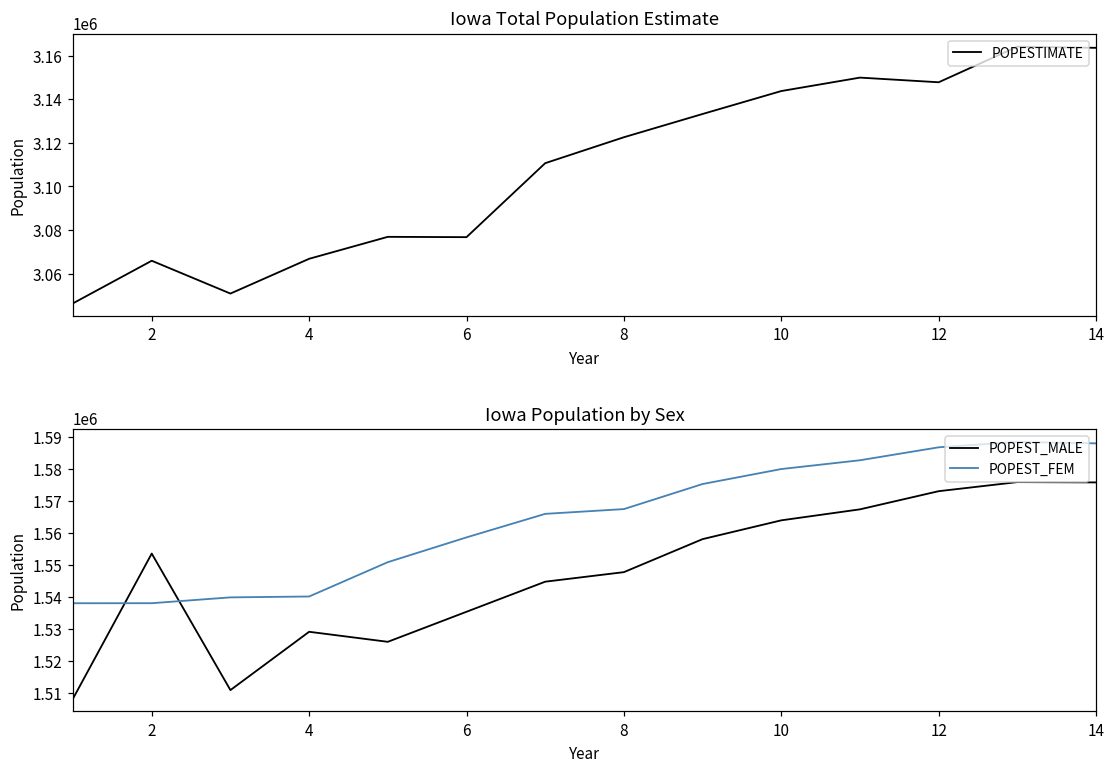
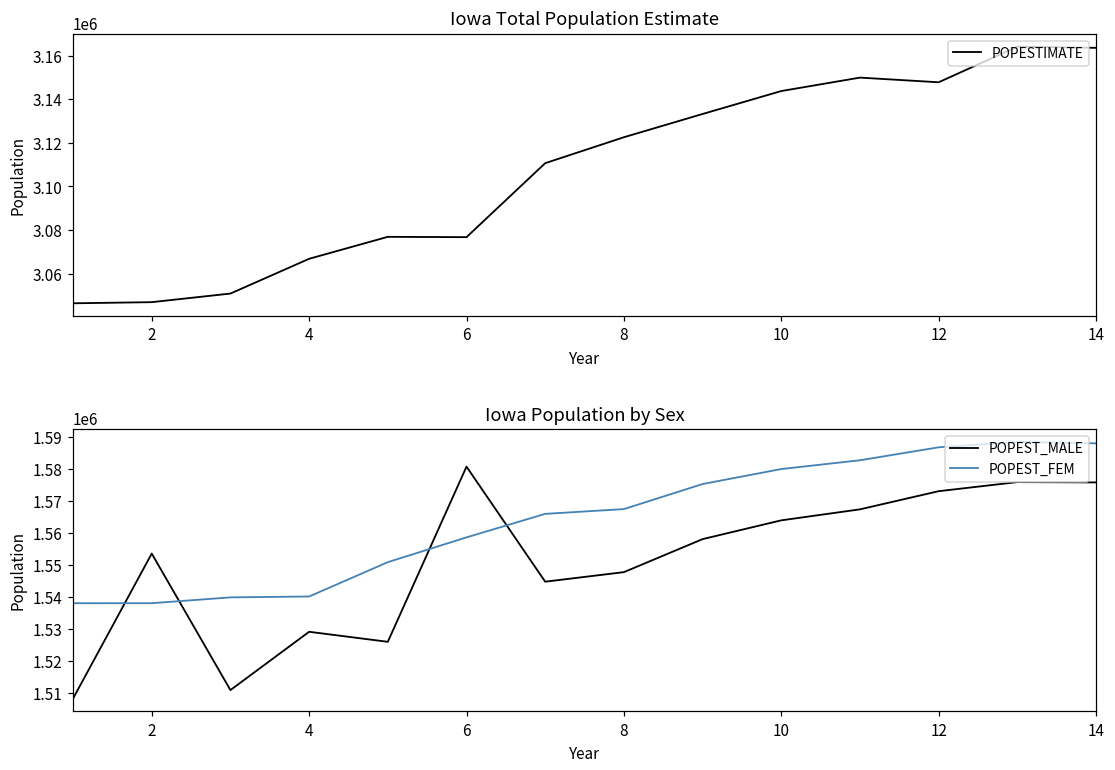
  {
    "Iowa Total Population Estimate": {
-     "2": 3066000,
+     "2": 3047000,
      "4": 3067000,
      "6": 3077000,
      "8": 3123000,
      "10": 3144000,
      "12": 3148000,
      "14": 3164000
    },
    "Iowa Population by Sex": {
      "POPEST_MALE": {
        "2": 1554000,
        "4": 1529000,
-       "6": 1535000,
+       "6": 1581000,
        "8": 1548000,
        "10": 1564000,
        "12": 1573000,
        "14": 1576000
      },
      "POPEST_FEM": {
        "2": 1538000,
        "4": 1540000,
        "6": 1559000,
        "8": 1567000,
        "10": 1580000,
        "12": 1587000,
        "14": 1588000
      }
    }
  }
